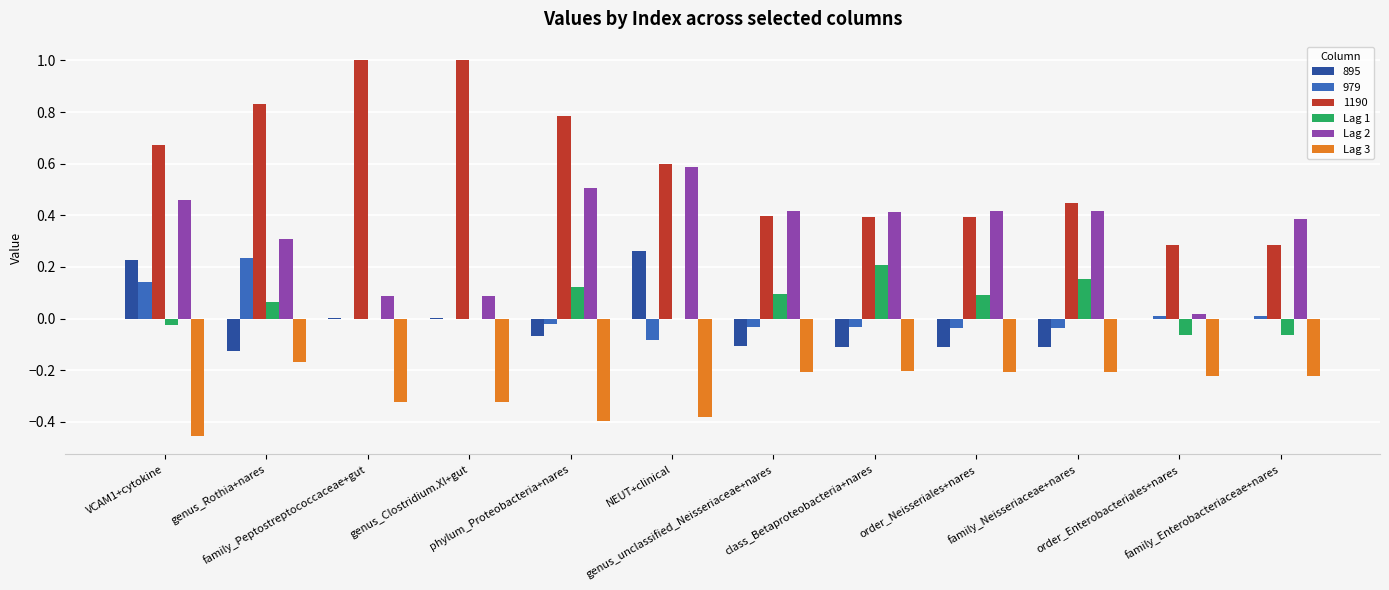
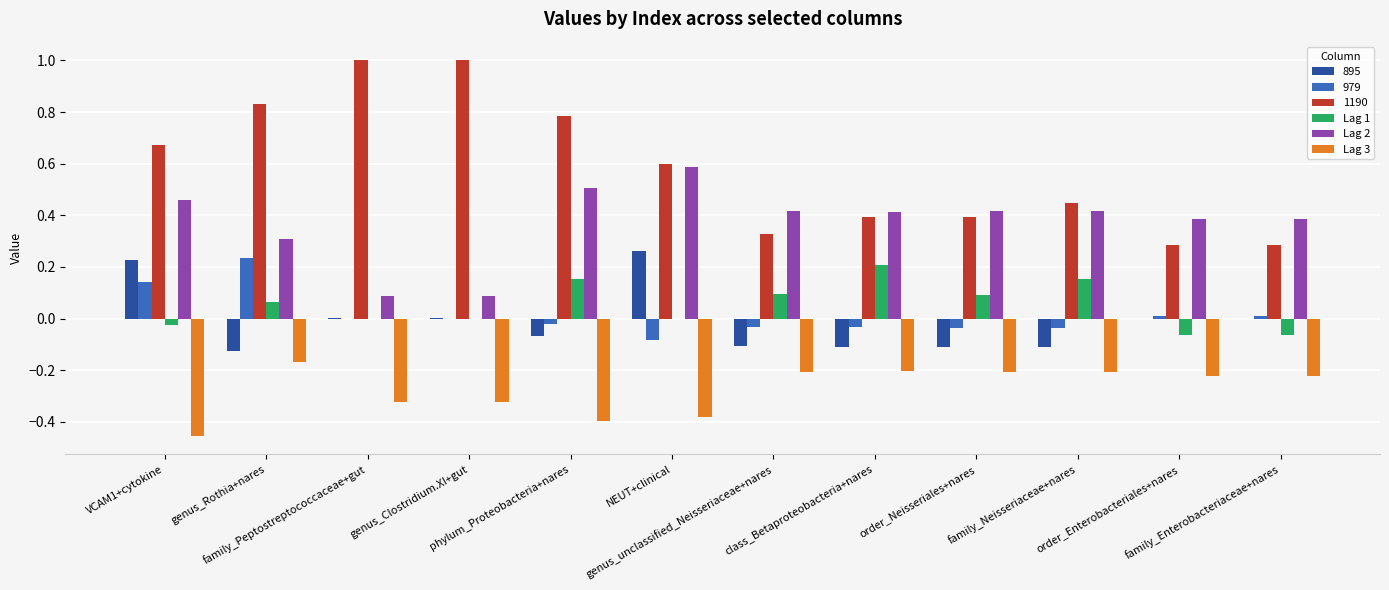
  {
    "1190": {
      "VCAM1+cytokine": 0.67,
      "genus_Rothia+nares": 0.83,
      "family_Peptostreptococcaceae+gut": 1.00,
      "genus_Clostridium.XI+gut": 1.00,
      "phylum_Proteobacteria+nares": 0.78,
      "NEUT+clinical": 0.60,
-     "genus_unclassified_Neisseriaceae+nares": 0.40,
+     "genus_unclassified_Neisseriaceae+nares": 0.33,
      "class_Betaproteobacteria+nares": 0.39,
      "order_Neisseriales+nares": 0.39,
      "family_Neisseriaceae+nares": 0.45,
      "order_Enterobacteriales+nares": 0.28,
      "family_Enterobacteriaceae+nares": 0.28
    },
    "Lag 1": {
      "VCAM1+cytokine": -0.03,
      "genus_Rothia+nares": 0.07,
-     "phylum_Proteobacteria+nares": 0.12,
+     "phylum_Proteobacteria+nares": 0.15,
      "genus_unclassified_Neisseriaceae+nares": 0.09,
      "class_Betaproteobacteria+nares": 0.21,
      "order_Neisseriales+nares": 0.09,
      "family_Neisseriaceae+nares": 0.15,
      "order_Enterobacteriales+nares": -0.07,
      "family_Enterobacteriaceae+nares": -0.07
    },
    "Lag 2": {
      "VCAM1+cytokine": 0.46,
      "genus_Rothia+nares": 0.31,
      "family_Peptostreptococcaceae+gut": 0.09,
      "genus_Clostridium.XI+gut": 0.09,
      "phylum_Proteobacteria+nares": 0.51,
      "NEUT+clinical": 0.59,
      "genus_unclassified_Neisseriaceae+nares": 0.42,
      "class_Betaproteobacteria+nares": 0.41,
      "order_Neisseriales+nares": 0.42,
      "family_Neisseriaceae+nares": 0.42,
-     "order_Enterobacteriales+nares": 0.02,
+     "order_Enterobacteriales+nares": 0.39,
      "family_Enterobacteriaceae+nares": 0.39
    },
    "Lag 3": {
      "VCAM1+cytokine": -0.45,
      "genus_Rothia+nares": -0.17,
      "family_Peptostreptococcaceae+gut": -0.32,
      "genus_Clostridium.XI+gut": -0.32,
      "phylum_Proteobacteria+nares": -0.40,
      "NEUT+clinical": -0.38,
      "genus_unclassified_Neisseriaceae+nares": -0.21,
      "class_Betaproteobacteria+nares": -0.20,
      "order_Neisseriales+nares": -0.21,
      "family_Neisseriaceae+nares": -0.21,
      "order_Enterobacteriales+nares": -0.22,
      "family_Enterobacteriaceae+nares": -0.22
    }
  }
